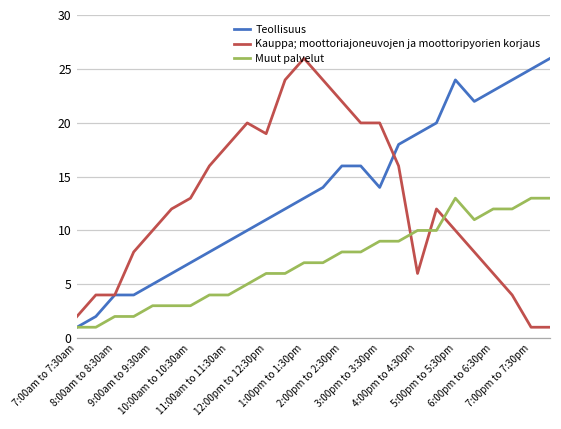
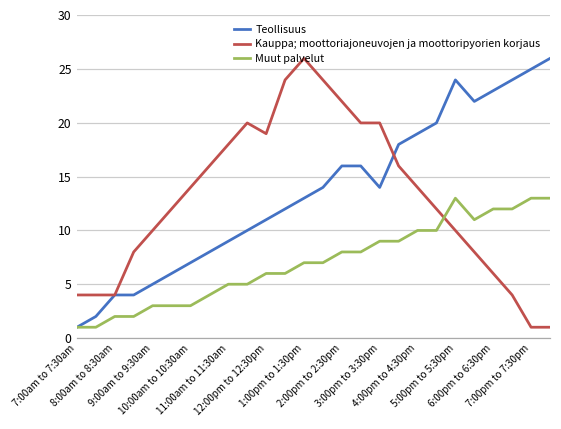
  {
    "Teollisuus": {
      "9:00am to 9:30am": 5,
      "10:00am to 10:30am": 7,
      "11:00am to 11:30am": 9,
      "12:00pm to 12:30pm": 11,
      "1:00pm to 1:30pm": 13,
      "2:00pm to 2:30pm": 16,
      "3:00pm to 3:30pm": 14,
      "4:00pm to 4:30pm": 19,
      "5:00pm to 5:30pm": 24,
      "6:00pm to 6:30pm": 23,
      "7:00pm to 7:30pm": 25
    },
    "Kauppa; moottoriajoneuvojen ja moottoripyorien korjaus": {
-     "7:00am to 7:30am": 2,
+     "7:00am to 7:30am": 4,
      "9:00am to 9:30am": 10,
-     "10:00am to 10:30am": 13,
+     "10:00am to 10:30am": 14,
      "11:00am to 11:30am": 18,
      "12:00pm to 12:30pm": 19,
      "1:00pm to 1:30pm": 26,
      "2:00pm to 2:30pm": 22,
      "3:00pm to 3:30pm": 20,
-     "4:00pm to 4:30pm": 6,
+     "4:00pm to 4:30pm": 14,
      "5:00pm to 5:30pm": 10,
      "6:00pm to 6:30pm": 6,
      "7:00pm to 7:30pm": 1
    },
    "Muut palvelut": {
      "8:00am to 8:30am": 2,
      "9:00am to 9:30am": 3,
      "10:00am to 10:30am": 3,
-     "11:00am to 11:30am": 4,
+     "11:00am to 11:30am": 5,
      "12:00pm to 12:30pm": 6,
      "1:00pm to 1:30pm": 7,
      "2:00pm to 2:30pm": 8,
      "3:00pm to 3:30pm": 9,
      "4:00pm to 4:30pm": 10,
      "5:00pm to 5:30pm": 13,
      "6:00pm to 6:30pm": 12,
      "7:00pm to 7:30pm": 13
    }
  }
